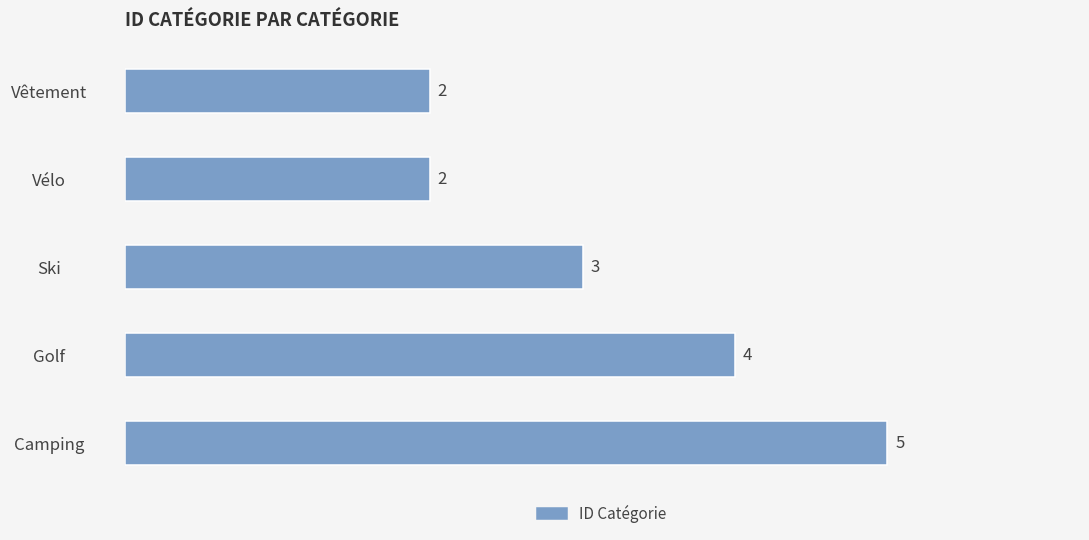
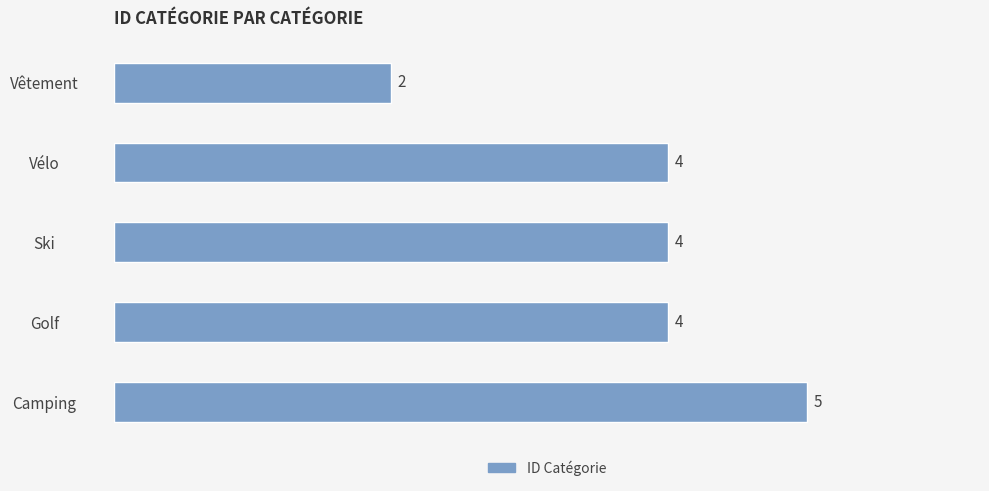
  {
    "Vêtement": 2,
-   "Vélo": 2,
-   "Ski": 3,
+   "Vélo": 4,
+   "Ski": 4,
    "Golf": 4,
    "Camping": 5
  }
